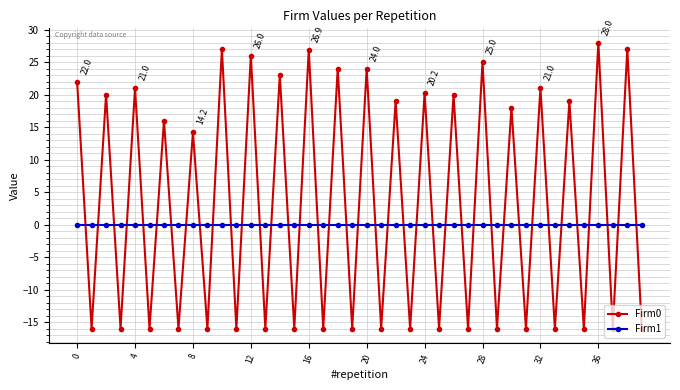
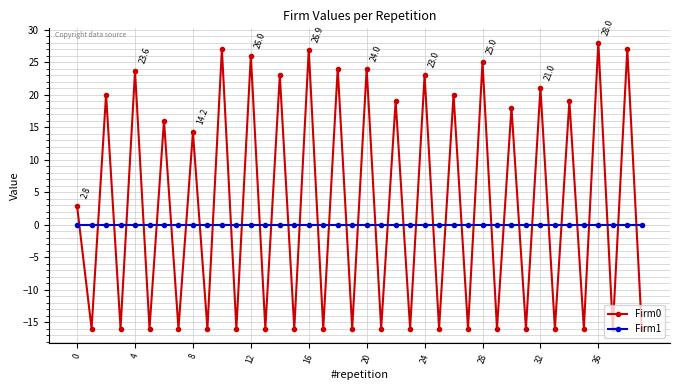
  {
    "Firm0": {
-     "0": 22.0,
-     "4": 21.0,
+     "0": 2.8,
+     "4": 23.6,
      "8": 14.2,
      "12": 26.0,
      "16": 26.9,
      "20": 24.0,
-     "24": 20.2,
+     "24": 23.0,
      "28": 25.0,
      "32": 21.0,
      "36": 28.0
    },
    "Firm1": {
      "0": 0,
      "4": 0,
      "8": 0,
      "12": 0,
      "16": 0,
      "20": 0,
      "24": 0,
      "28": 0,
      "32": 0,
      "36": 0
    }
  }
